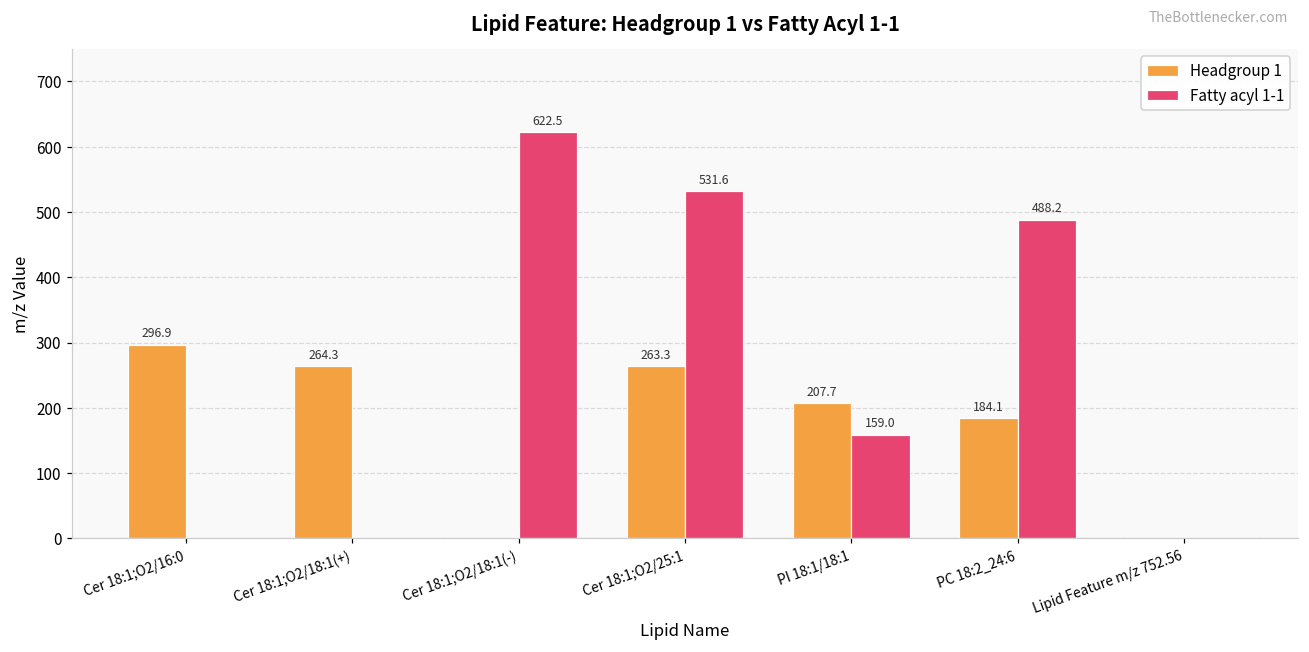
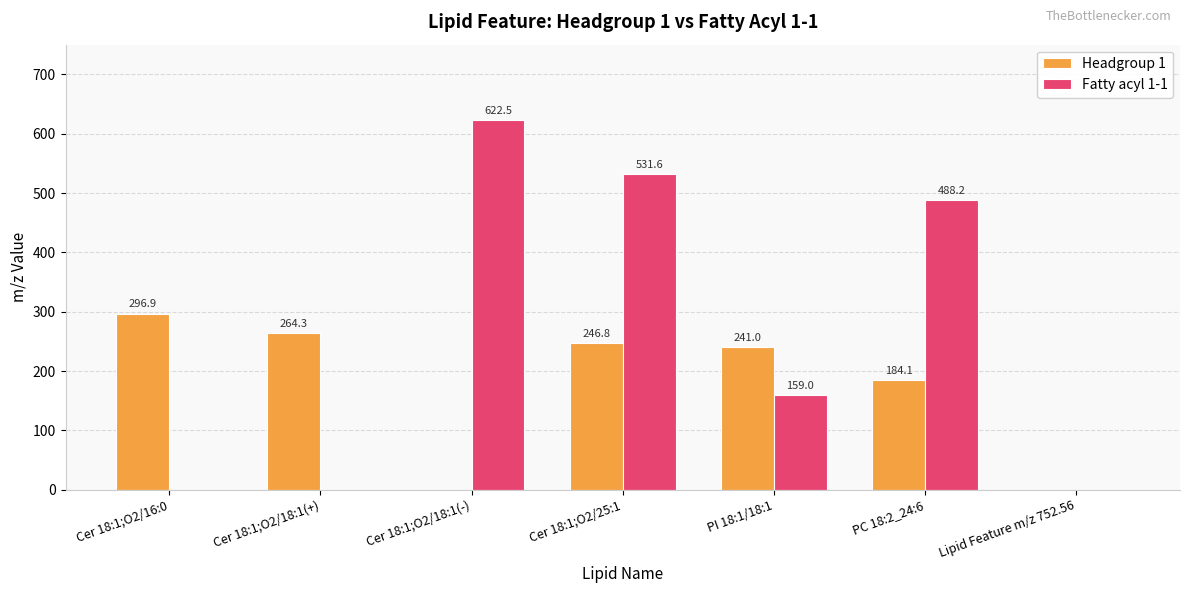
  {
    "Headgroup 1": {
      "Cer 18:1;O2/16:0": 296.9,
      "Cer 18:1;O2/18:1(+)": 264.3,
-     "Cer 18:1;O2/25:1": 263.3,
-     "PI 18:1/18:1": 207.7,
+     "Cer 18:1;O2/25:1": 246.8,
+     "PI 18:1/18:1": 241.0,
      "PC 18:2_24:6": 184.1
    },
    "Fatty acyl 1-1": {
      "Cer 18:1;O2/18:1(-)": 622.5,
      "Cer 18:1;O2/25:1": 531.6,
      "PI 18:1/18:1": 159.0,
      "PC 18:2_24:6": 488.2
    }
  }
